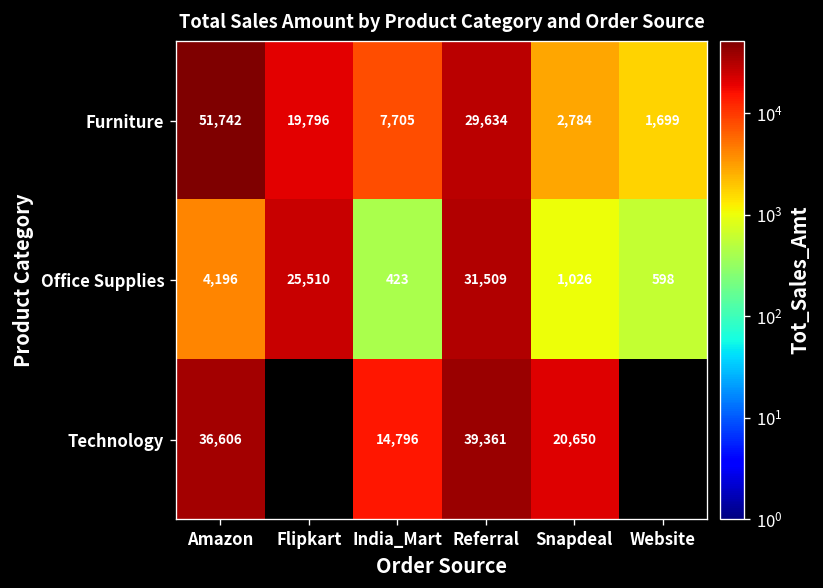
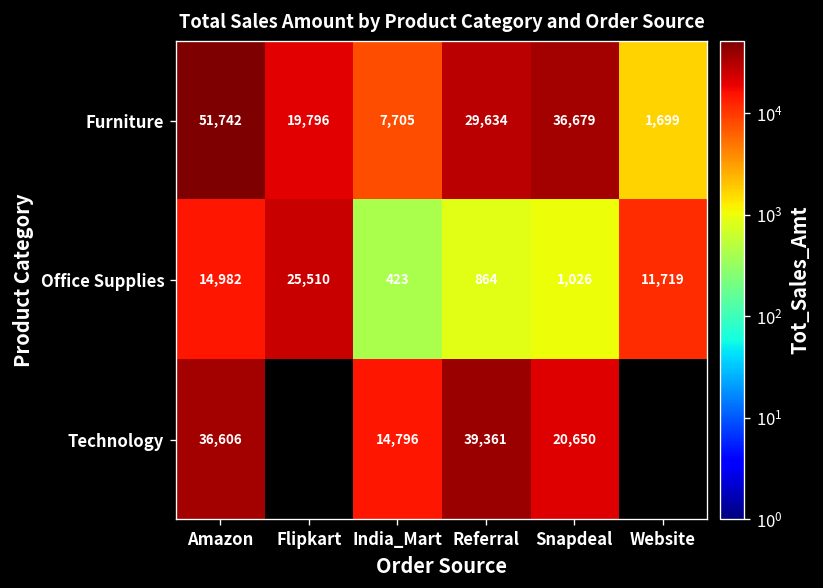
  {
    "Furniture": {
      "Amazon": "51,742",
      "Flipkart": "19,796",
      "India_Mart": "7,705",
      "Referral": "29,634",
-     "Snapdeal": "2,784",
+     "Snapdeal": "36,679",
      "Website": "1,699"
    },
    "Office Supplies": {
-     "Amazon": "4,196",
+     "Amazon": "14,982",
      "Flipkart": "25,510",
      "India_Mart": "423",
-     "Referral": "31,509",
+     "Referral": "864",
      "Snapdeal": "1,026",
-     "Website": "598"
+     "Website": "11,719"
    },
    "Technology": {
      "Amazon": "36,606",
      "India_Mart": "14,796",
      "Referral": "39,361",
      "Snapdeal": "20,650"
    }
  }
